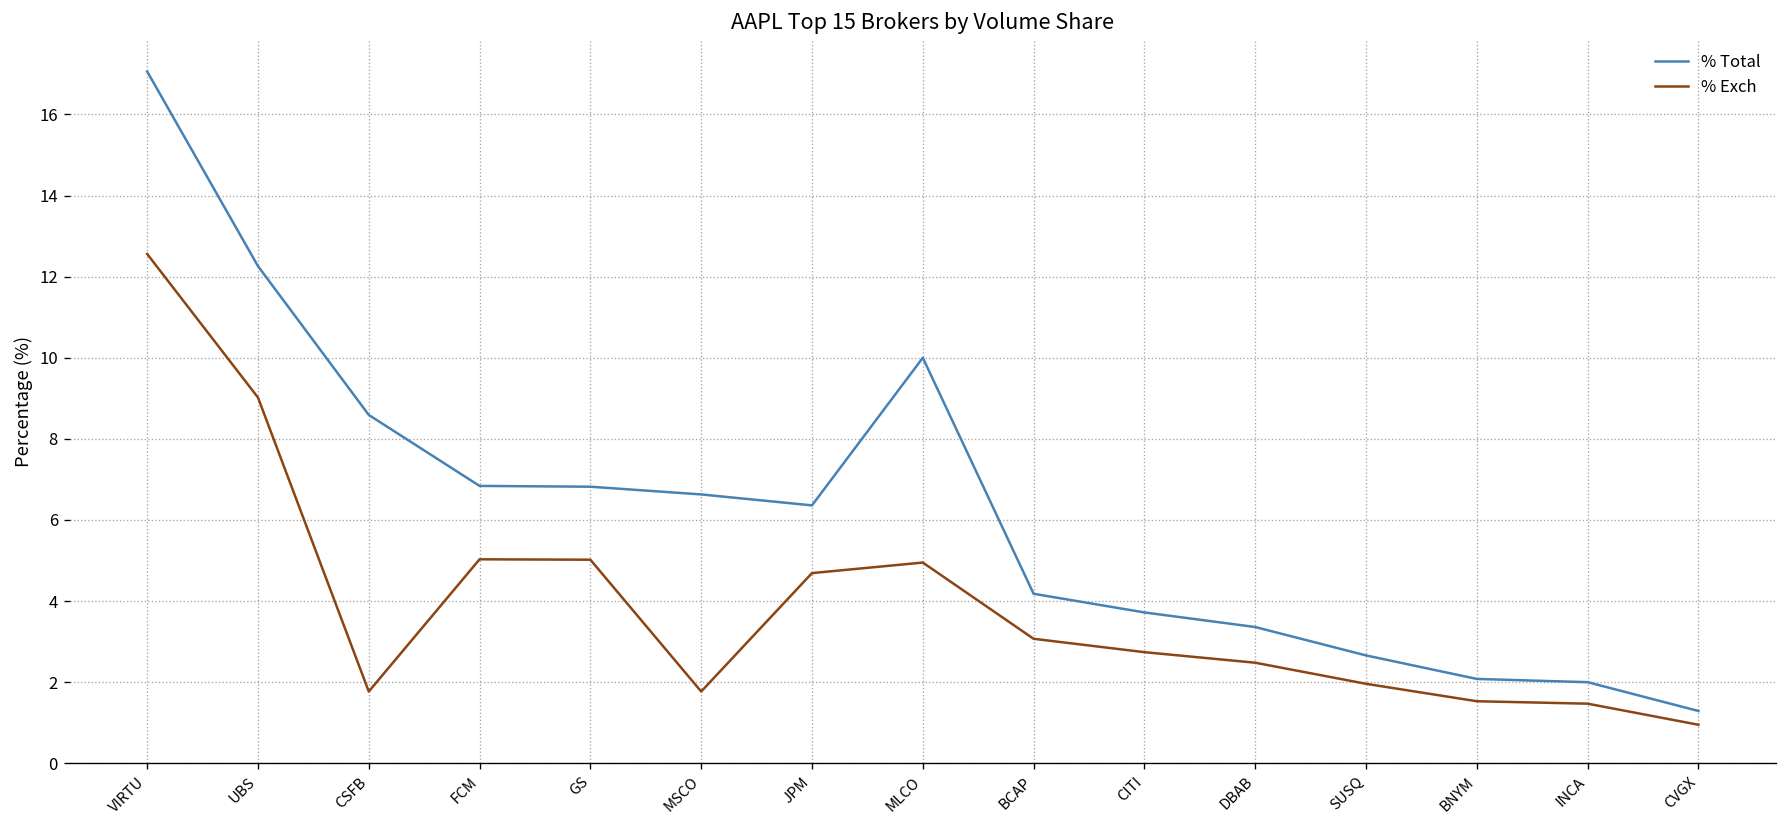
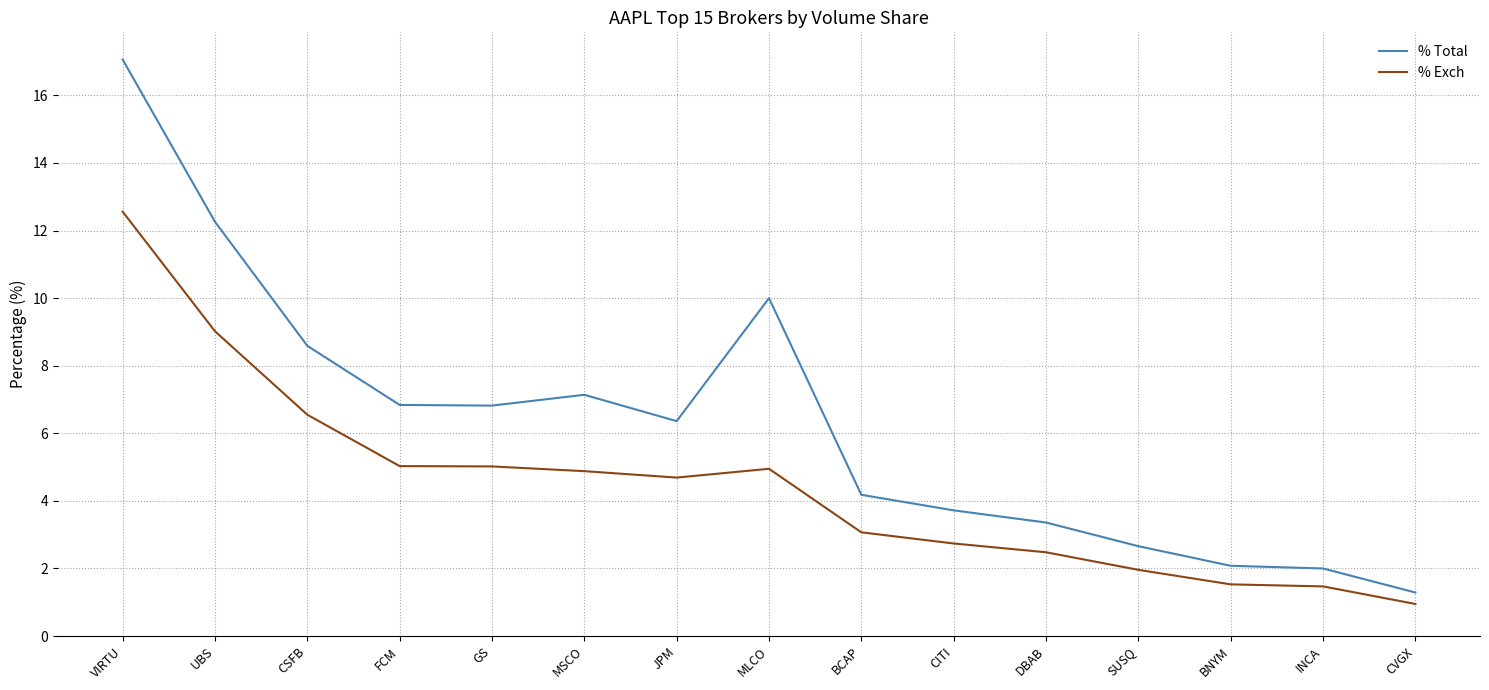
  {
    "% Total": {
      "VIRTU": 17.1,
      "UBS": 12.3,
      "CSFB": 8.6,
      "FCM": 6.8,
      "GS": 6.8,
-     "MSCO": 6.6,
+     "MSCO": 7.1,
      "JPM": 6.4,
      "MLCO": 10.0,
      "BCAP": 4.2,
      "CITI": 3.7,
      "DBAB": 3.4,
      "SUSQ": 2.7,
      "BNYM": 2.1,
      "INCA": 2.0,
      "CVGX": 1.3
    },
    "% Exch": {
      "VIRTU": 12.6,
      "UBS": 9.0,
-     "CSFB": 1.8,
+     "CSFB": 6.6,
      "FCM": 5.0,
      "GS": 5.0,
-     "MSCO": 1.8,
+     "MSCO": 4.9,
      "JPM": 4.7,
      "MLCO": 5.0,
      "BCAP": 3.1,
      "CITI": 2.7,
      "DBAB": 2.5,
      "SUSQ": 2.0,
      "BNYM": 1.5,
      "INCA": 1.5,
      "CVGX": 1.0
    }
  }
